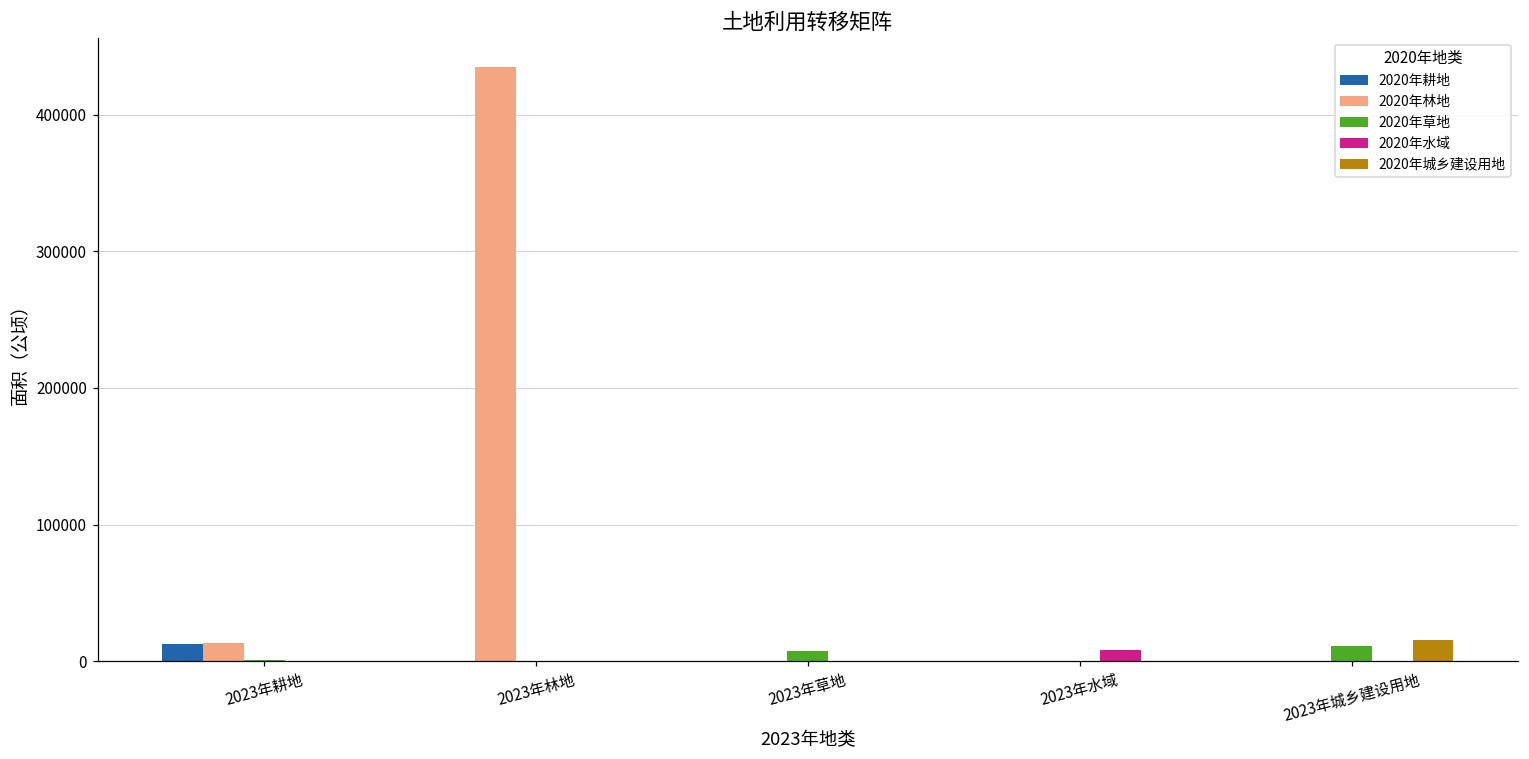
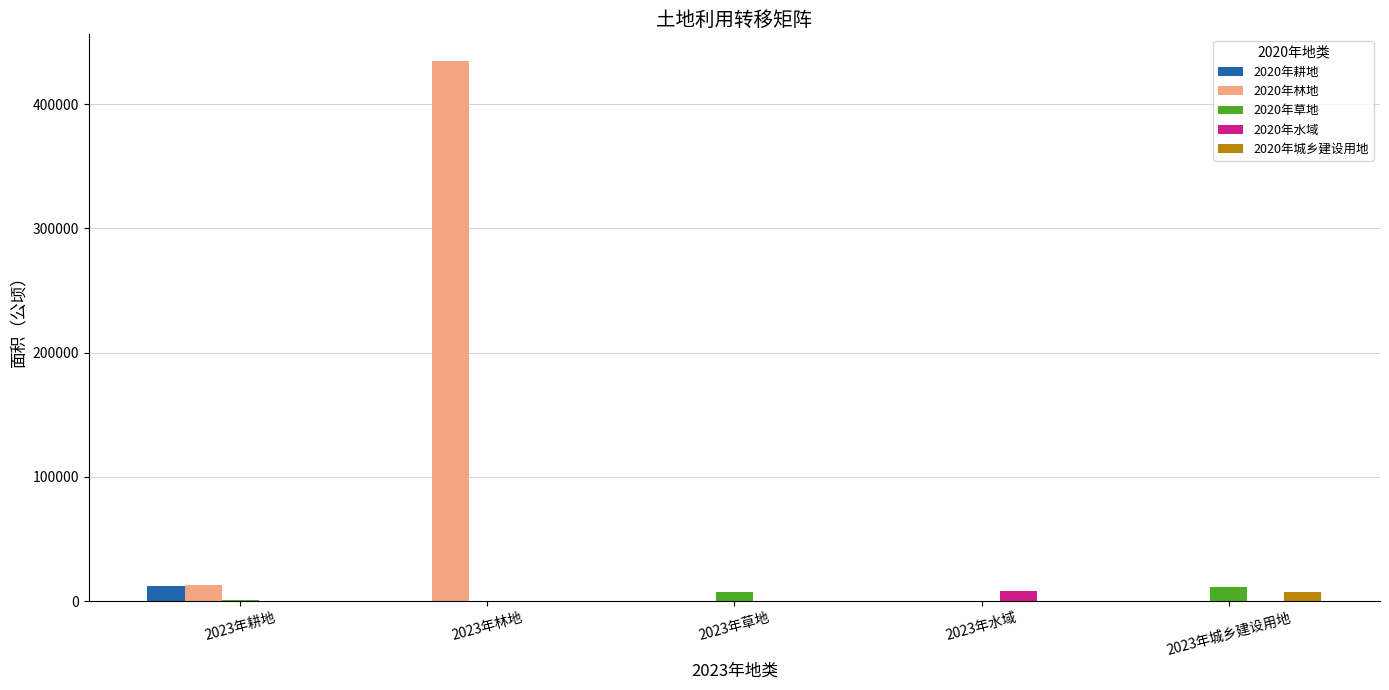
  {
    "2020年耕地": {
      "2023年耕地": 12000,
      "2023年草地": 0,
      "2023年水域": 0
    },
    "2020年林地": {
      "2023年耕地": 13000,
      "2023年林地": 435000,
      "2023年草地": 0,
      "2023年水域": 0,
      "2023年城乡建设用地": 0
    },
    "2020年草地": {
      "2023年林地": 0,
      "2023年草地": 7000,
      "2023年水域": 0,
      "2023年城乡建设用地": 11000
    },
    "2020年水域": {
      "2023年耕地": 0,
      "2023年林地": 0,
      "2023年草地": 0,
      "2023年水域": 8000,
      "2023年城乡建设用地": 0
    },
    "2020年城乡建设用地": {
      "2023年耕地": 0,
      "2023年草地": 0,
      "2023年水域": 0,
-     "2023年城乡建设用地": 16000
+     "2023年城乡建设用地": 7000
    }
  }
